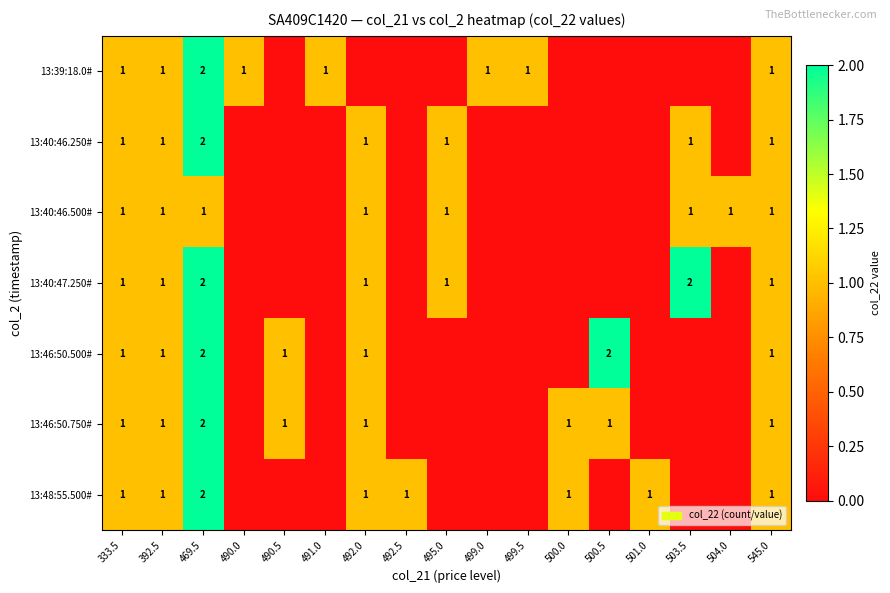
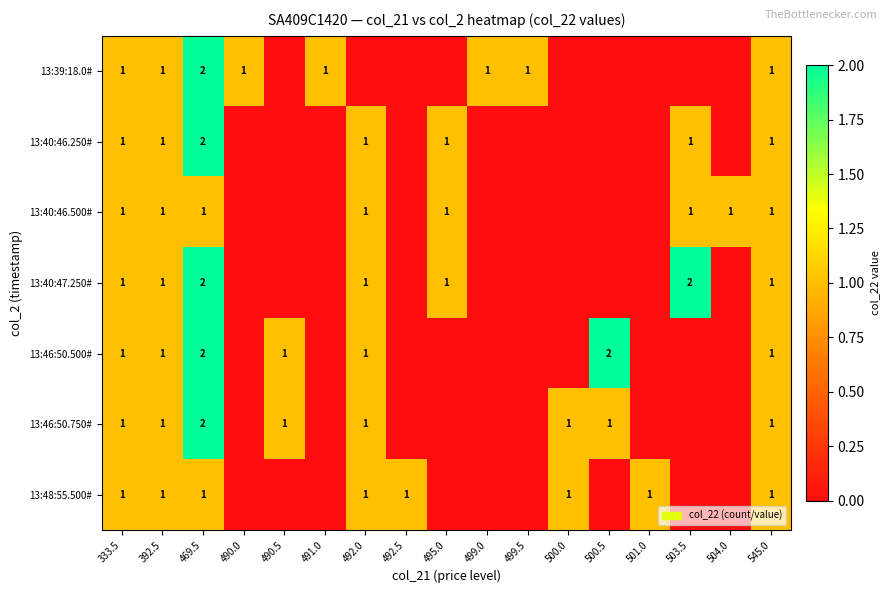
  {
    "13:39:18.0#": {
      "333.5": 1,
      "392.5": 1,
      "469.5": 2,
      "490.0": 1,
      "491.0": 1,
      "499.0": 1,
      "499.5": 1,
      "545.0": 1
    },
    "13:40:46.250#": {
      "333.5": 1,
      "392.5": 1,
      "469.5": 2,
      "492.0": 1,
      "495.0": 1,
      "503.5": 1,
      "545.0": 1
    },
    "13:40:46.500#": {
      "333.5": 1,
      "392.5": 1,
      "469.5": 1,
      "492.0": 1,
      "495.0": 1,
      "503.5": 1,
      "504.0": 1,
      "545.0": 1
    },
    "13:40:47.250#": {
      "333.5": 1,
      "392.5": 1,
      "469.5": 2,
      "492.0": 1,
      "495.0": 1,
      "503.5": 2,
      "545.0": 1
    },
    "13:46:50.500#": {
      "333.5": 1,
      "392.5": 1,
      "469.5": 2,
      "490.5": 1,
      "492.0": 1,
      "500.5": 2,
      "545.0": 1
    },
    "13:46:50.750#": {
      "333.5": 1,
      "392.5": 1,
      "469.5": 2,
      "490.5": 1,
      "492.0": 1,
      "500.0": 1,
      "500.5": 1,
      "545.0": 1
    },
    "13:48:55.500#": {
      "333.5": 1,
      "392.5": 1,
-     "469.5": 2,
+     "469.5": 1,
      "492.0": 1,
      "492.5": 1,
      "500.0": 1,
      "501.0": 1,
      "545.0": 1
    }
  }
